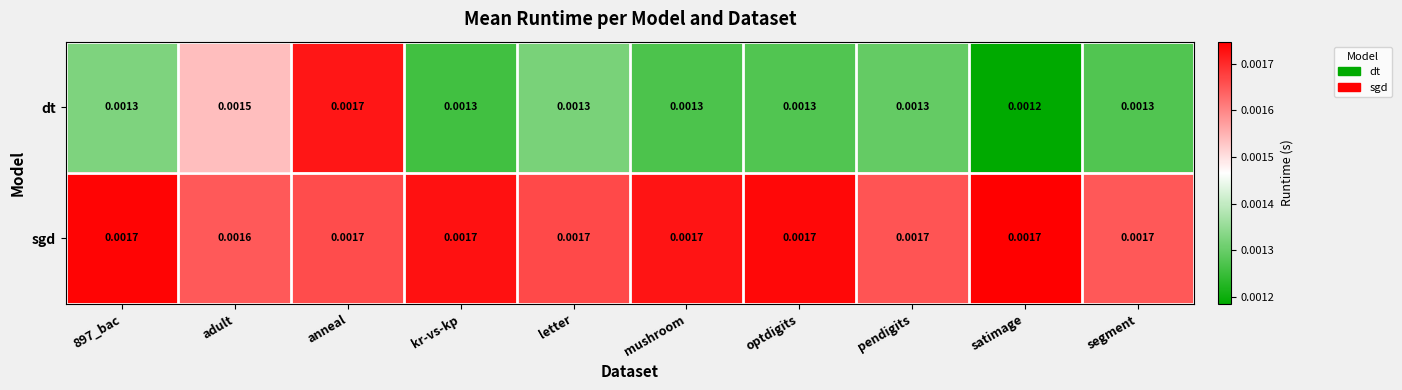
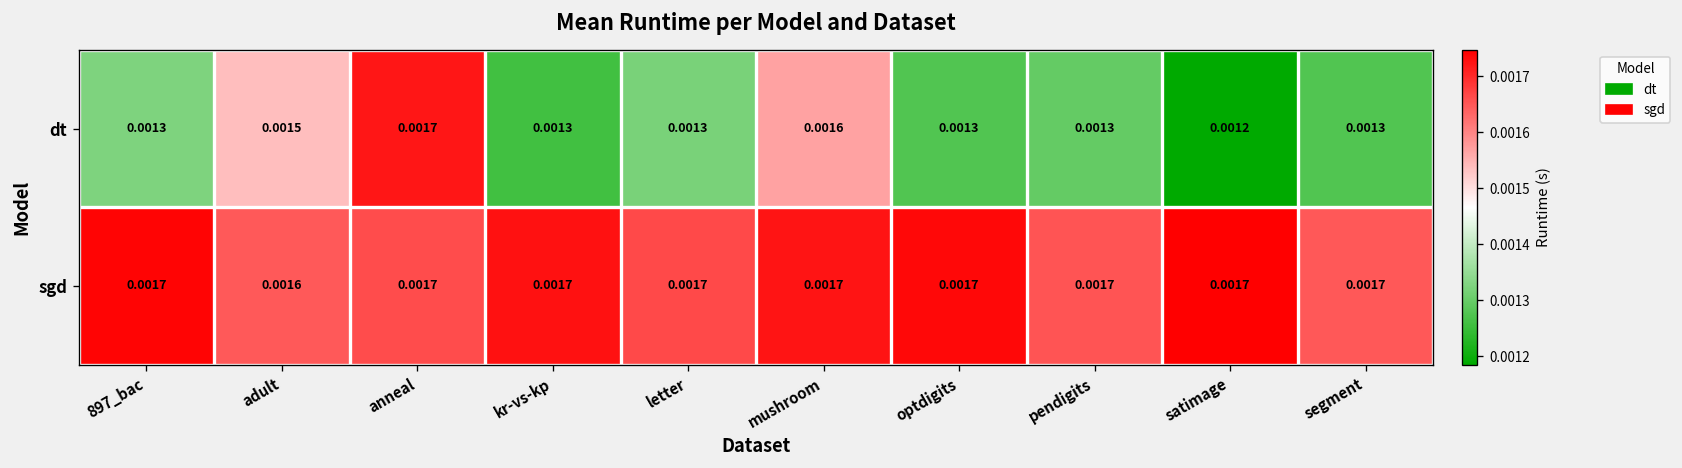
  {
    "dt": {
      "897_bac": 0.0013,
      "adult": 0.0015,
      "anneal": 0.0017,
      "kr-vs-kp": 0.0013,
      "letter": 0.0013,
-     "mushroom": 0.0013,
+     "mushroom": 0.0016,
      "optdigits": 0.0013,
      "pendigits": 0.0013,
      "satimage": 0.0012,
      "segment": 0.0013
    },
    "sgd": {
      "897_bac": 0.0017,
      "adult": 0.0016,
      "anneal": 0.0017,
      "kr-vs-kp": 0.0017,
      "letter": 0.0017,
      "mushroom": 0.0017,
      "optdigits": 0.0017,
      "pendigits": 0.0017,
      "satimage": 0.0017,
      "segment": 0.0017
    }
  }
